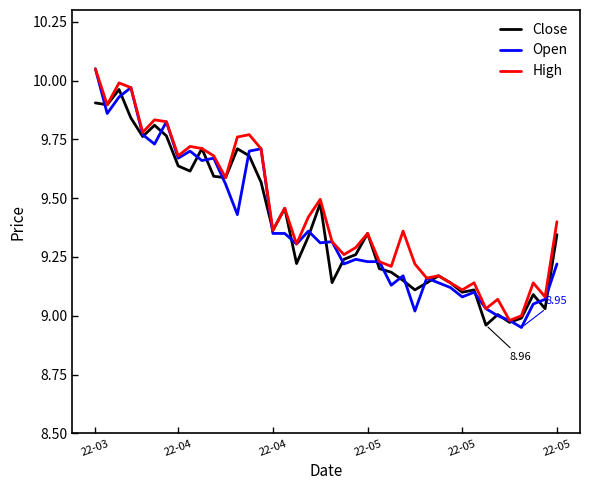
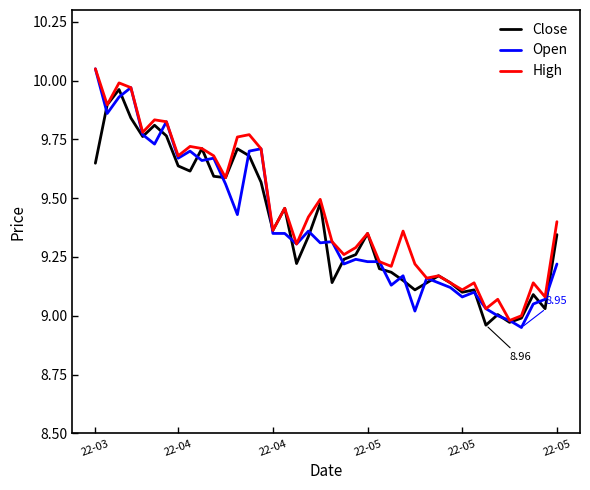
  {
    "Close": {
-     "22-03": 9.90
+     "22-03": 9.65
    }
  }
